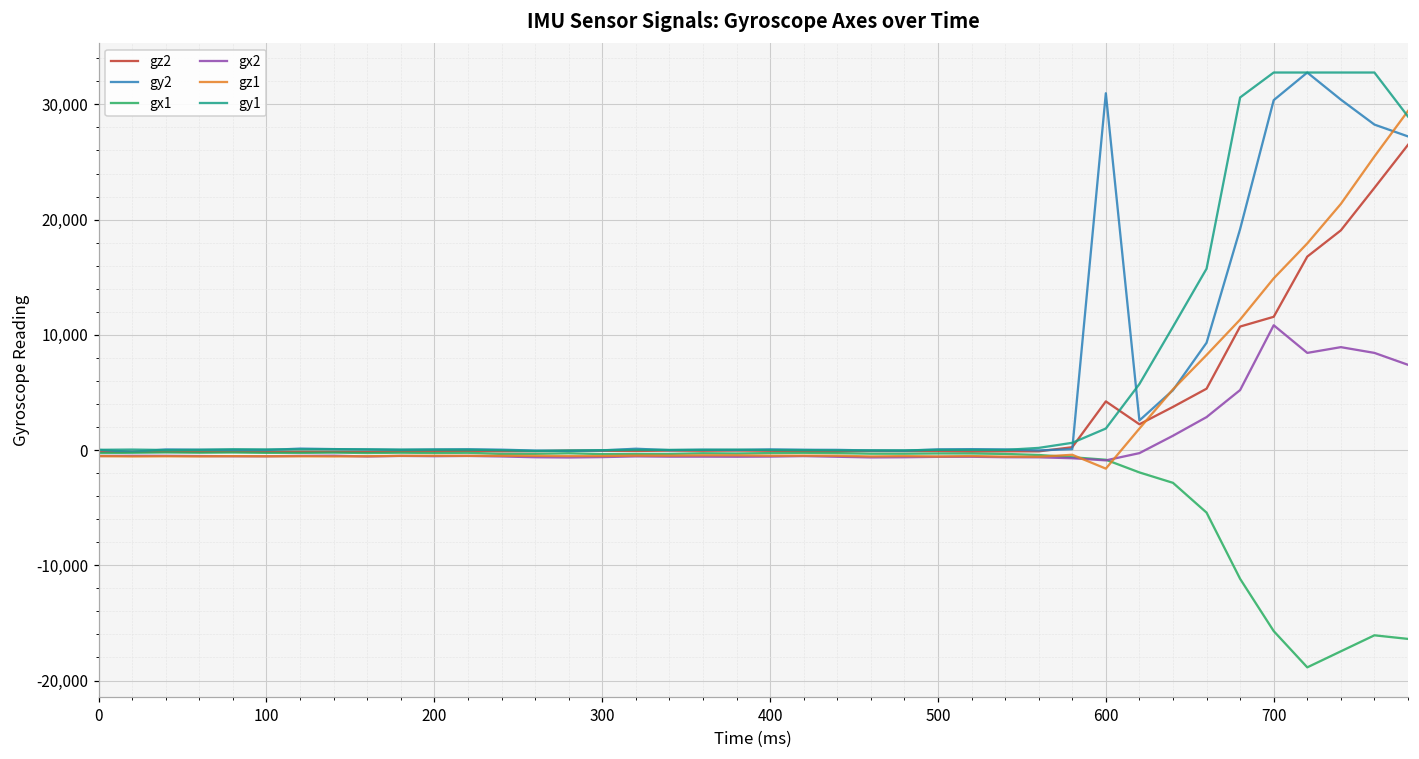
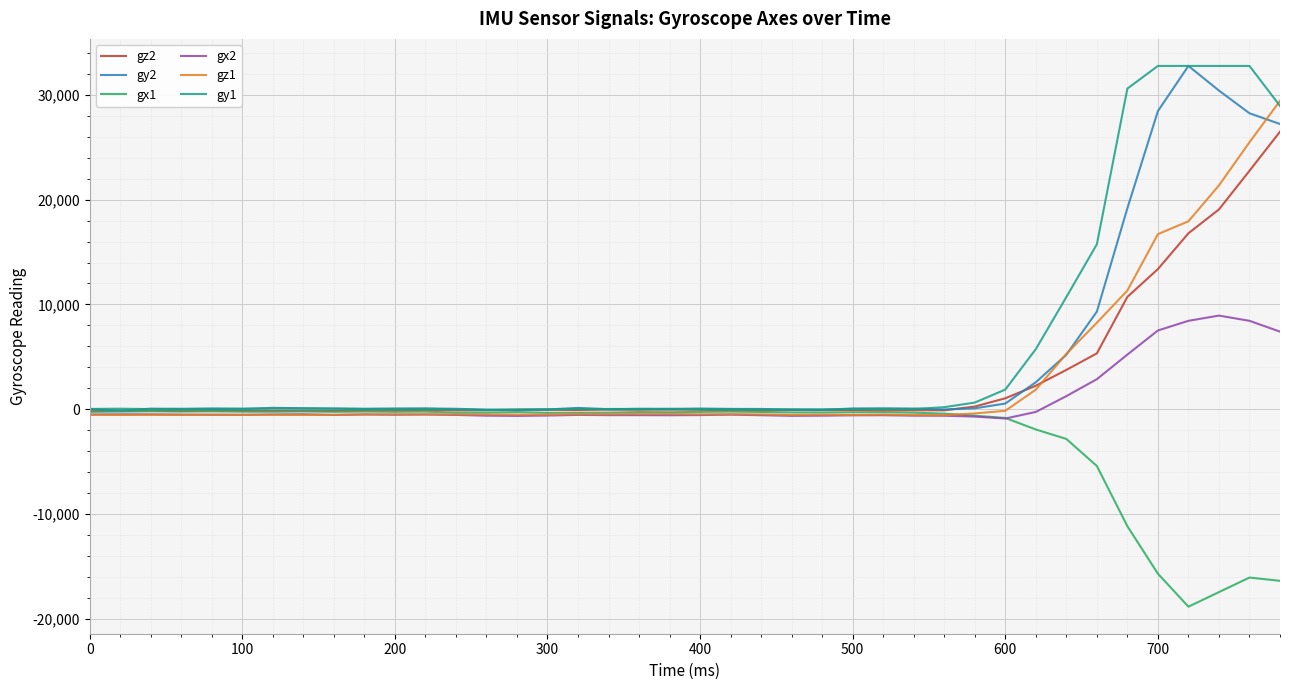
  {
    "gz2": {
-     "600": "4,200",
-     "700": "11,600"
+     "600": "1,000",
+     "700": "13,400"
    },
    "gy2": {
-     "600": "31,000",
-     "700": "30,400"
+     "600": "500",
+     "700": "28,500"
    },
    "gx2": {
-     "700": "10,800"
+     "700": "7,500"
    },
    "gz1": {
-     "600": "-1,600",
-     "700": "14,900"
+     "600": "-200",
+     "700": "16,700"
    }
  }
